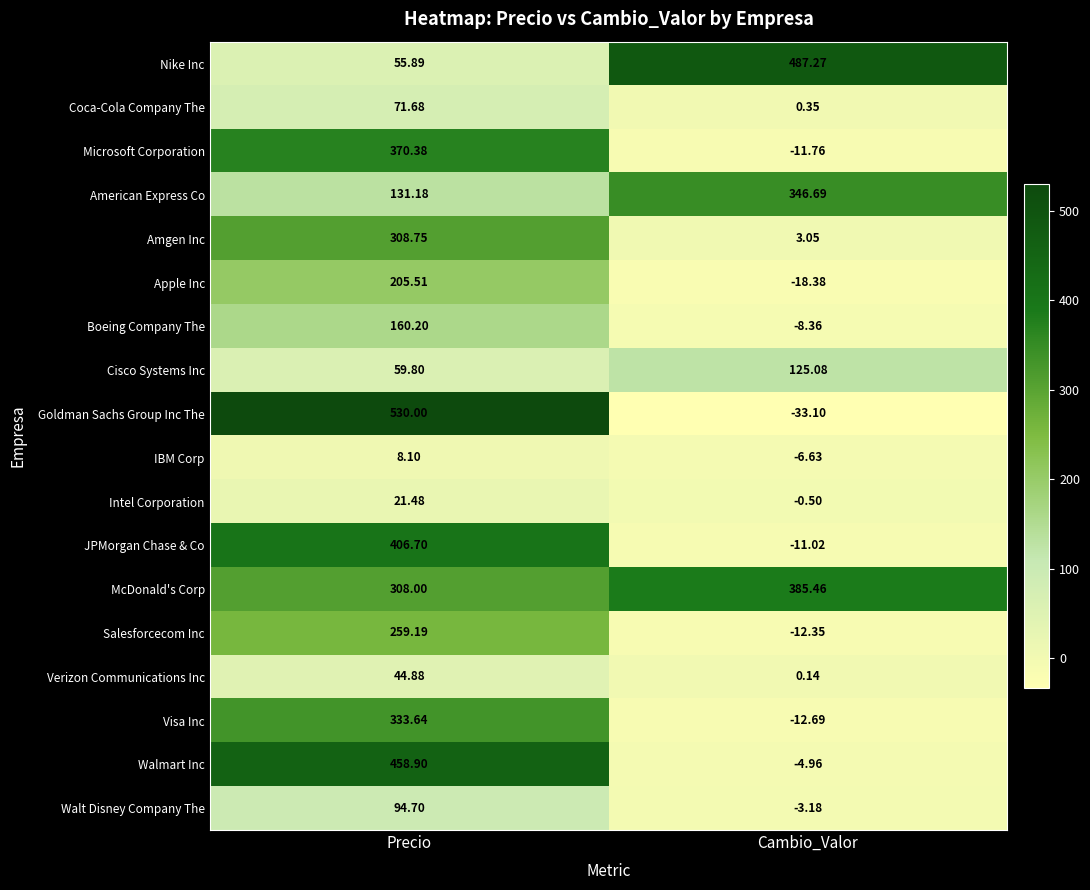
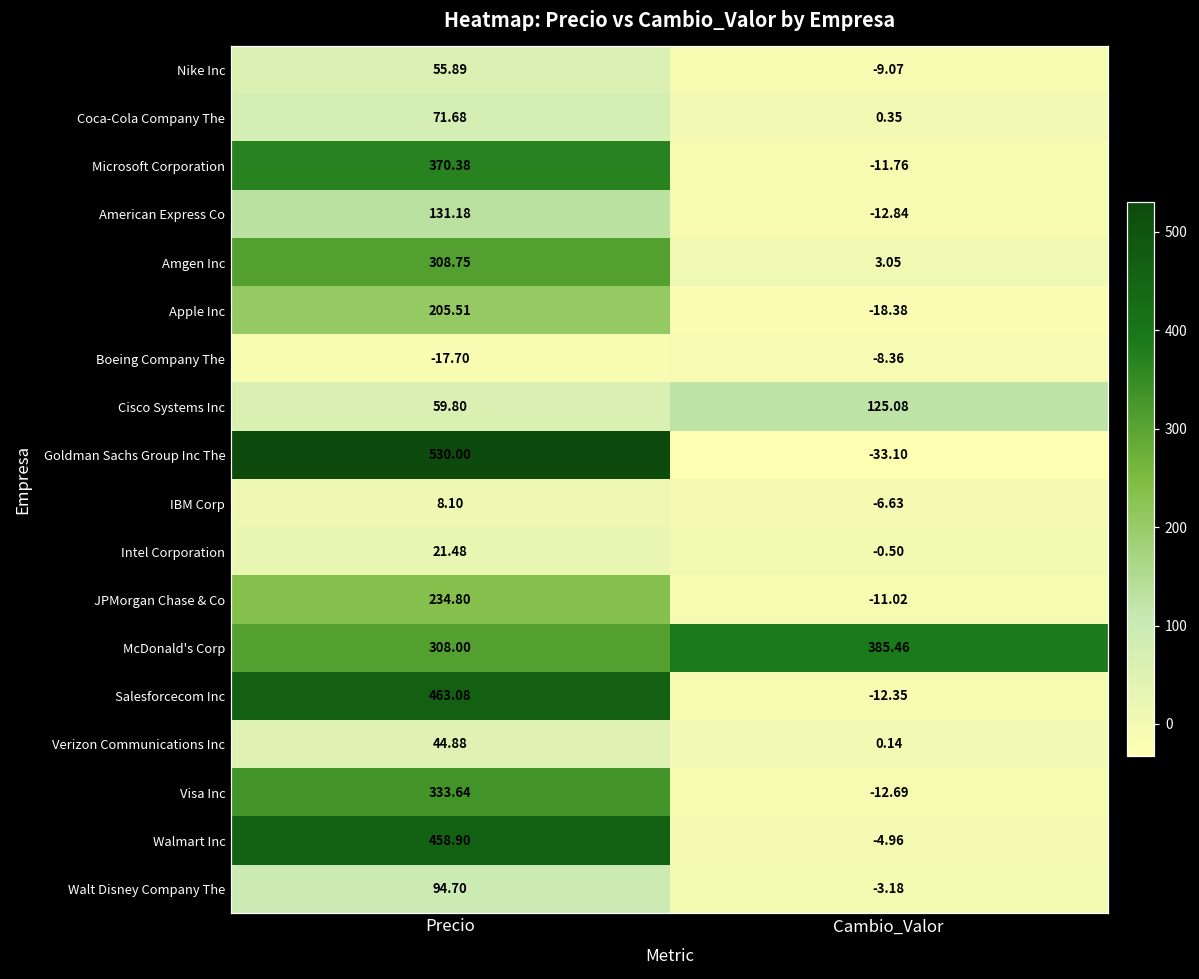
  {
    "Nike Inc": {
      "Precio": 55.89,
-     "Cambio_Valor": 487.27
+     "Cambio_Valor": -9.07
    },
    "Coca-Cola Company The": {
      "Precio": 71.68,
      "Cambio_Valor": 0.35
    },
    "Microsoft Corporation": {
      "Precio": 370.38,
      "Cambio_Valor": -11.76
    },
    "American Express Co": {
      "Precio": 131.18,
-     "Cambio_Valor": 346.69
+     "Cambio_Valor": -12.84
    },
    "Amgen Inc": {
      "Precio": 308.75,
      "Cambio_Valor": 3.05
    },
    "Apple Inc": {
      "Precio": 205.51,
      "Cambio_Valor": -18.38
    },
    "Boeing Company The": {
-     "Precio": 160.20,
+     "Precio": -17.70,
      "Cambio_Valor": -8.36
    },
    "Cisco Systems Inc": {
      "Precio": 59.80,
      "Cambio_Valor": 125.08
    },
    "Goldman Sachs Group Inc The": {
      "Precio": 530.00,
      "Cambio_Valor": -33.10
    },
    "IBM Corp": {
      "Precio": 8.10,
      "Cambio_Valor": -6.63
    },
    "Intel Corporation": {
      "Precio": 21.48,
      "Cambio_Valor": -0.50
    },
    "JPMorgan Chase & Co": {
-     "Precio": 406.70,
+     "Precio": 234.80,
      "Cambio_Valor": -11.02
    },
    "McDonald's Corp": {
      "Precio": 308.00,
      "Cambio_Valor": 385.46
    },
    "Salesforcecom Inc": {
-     "Precio": 259.19,
+     "Precio": 463.08,
      "Cambio_Valor": -12.35
    },
    "Verizon Communications Inc": {
      "Precio": 44.88,
      "Cambio_Valor": 0.14
    },
    "Visa Inc": {
      "Precio": 333.64,
      "Cambio_Valor": -12.69
    },
    "Walmart Inc": {
      "Precio": 458.90,
      "Cambio_Valor": -4.96
    },
    "Walt Disney Company The": {
      "Precio": 94.70,
      "Cambio_Valor": -3.18
    }
  }
